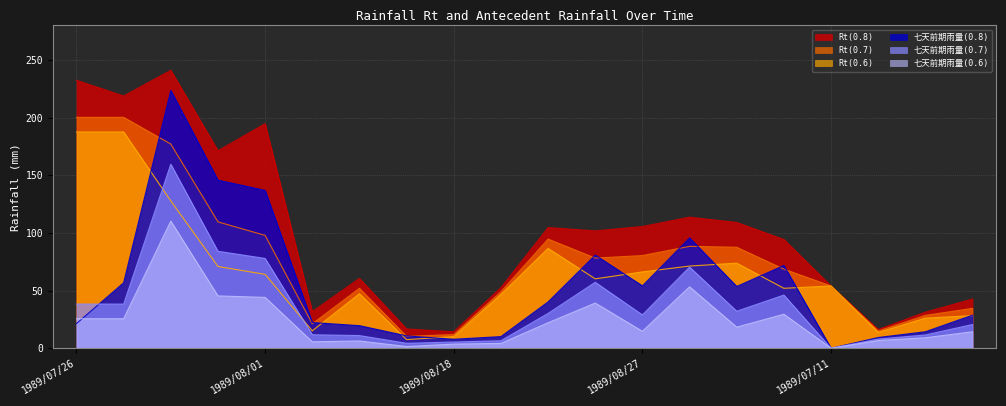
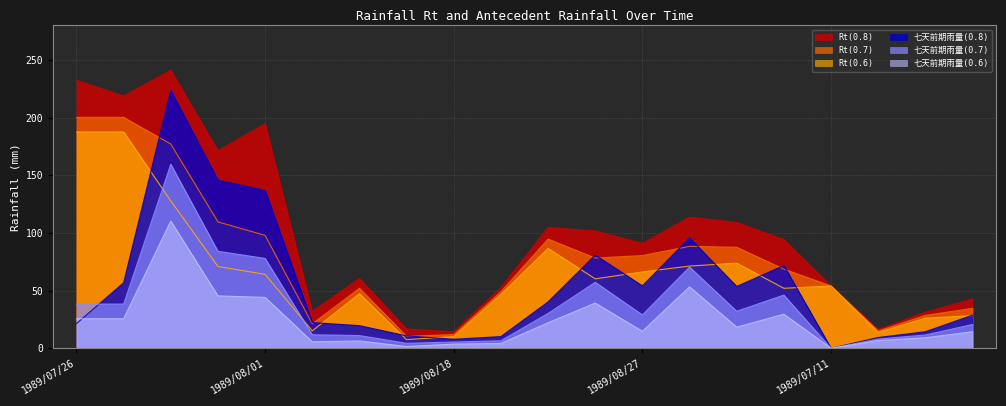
  {
    "Rt(0.8)": {
      "1989/07/26": 232,
      "1989/08/01": 195,
      "1989/08/18": 14,
-     "1989/08/27": 106
+     "1989/08/27": 91
    },
    "七天前期雨量(0.8)": {
      "1989/07/26": 21,
      "1989/08/01": 137,
      "1989/08/18": 8,
      "1989/08/27": 54
    }
  }
